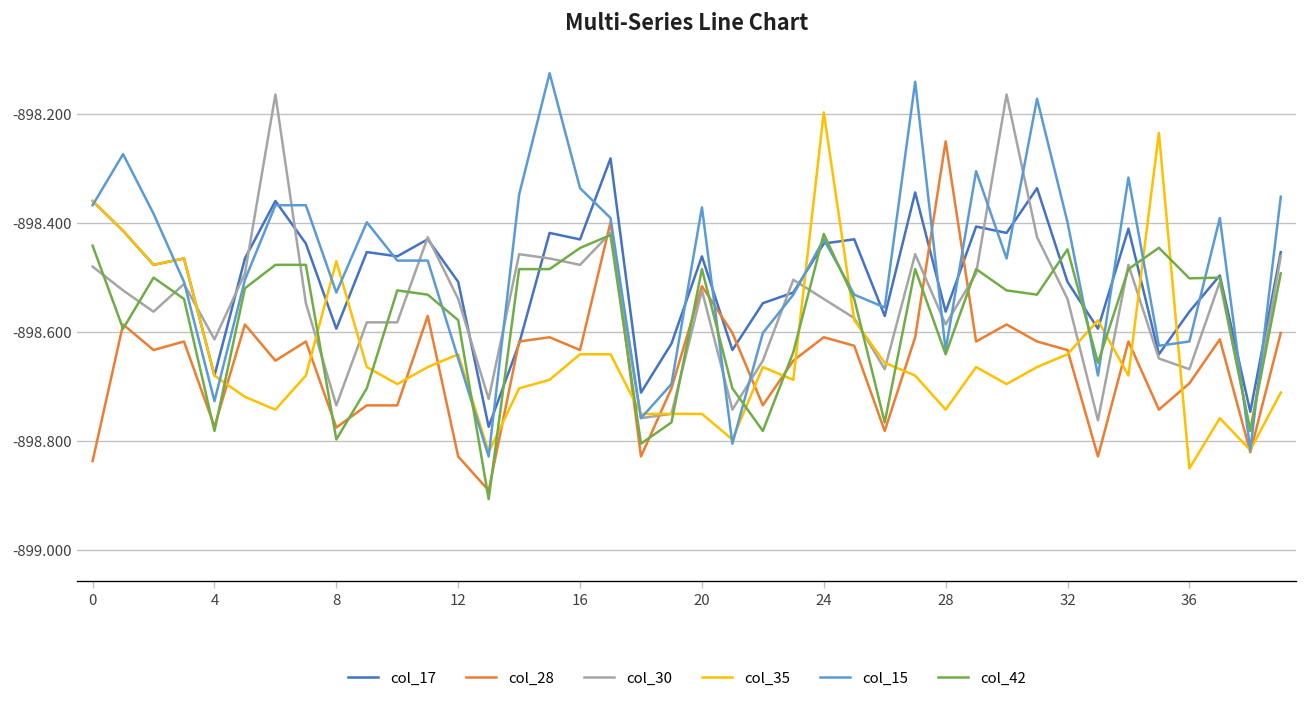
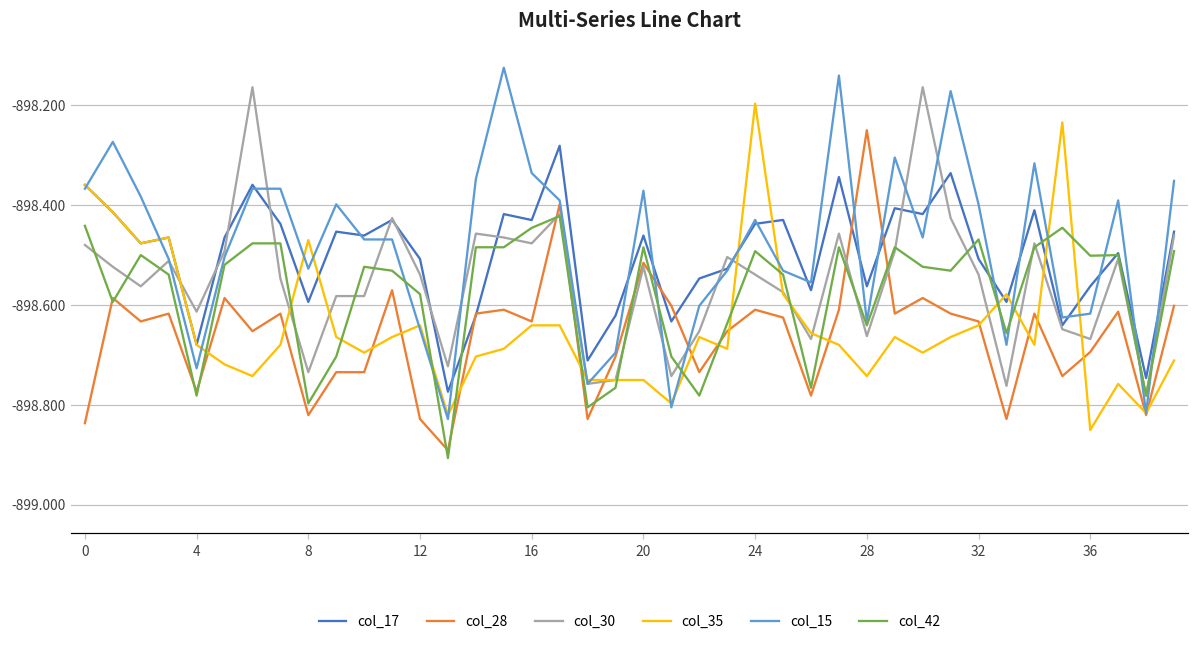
  {
    "col_28": {
      "0": -898.84,
      "4": -898.77,
-     "8": -898.77,
+     "8": -898.82,
      "12": -898.83,
      "16": -898.63,
      "20": -898.52,
      "24": -898.61,
      "28": -898.25,
      "32": -898.63,
      "36": -898.69
    },
    "col_30": {
      "0": -898.48,
      "4": -898.61,
      "8": -898.73,
      "12": -898.54,
      "16": -898.48,
      "20": -898.52,
      "24": -898.54,
-     "28": -898.59,
+     "28": -898.66,
      "32": -898.54,
      "36": -898.67
    },
    "col_35": {
      "8": -898.47,
      "12": -898.64,
      "16": -898.64,
      "20": -898.75,
      "24": -898.20,
      "28": -898.74,
      "32": -898.64,
      "36": -898.85
    },
    "col_42": {
      "0": -898.44,
      "4": -898.78,
      "8": -898.80,
      "12": -898.58,
      "16": -898.45,
      "20": -898.48,
-     "24": -898.42,
+     "24": -898.49,
      "28": -898.64,
-     "32": -898.45,
+     "32": -898.47,
      "36": -898.50
    }
  }
